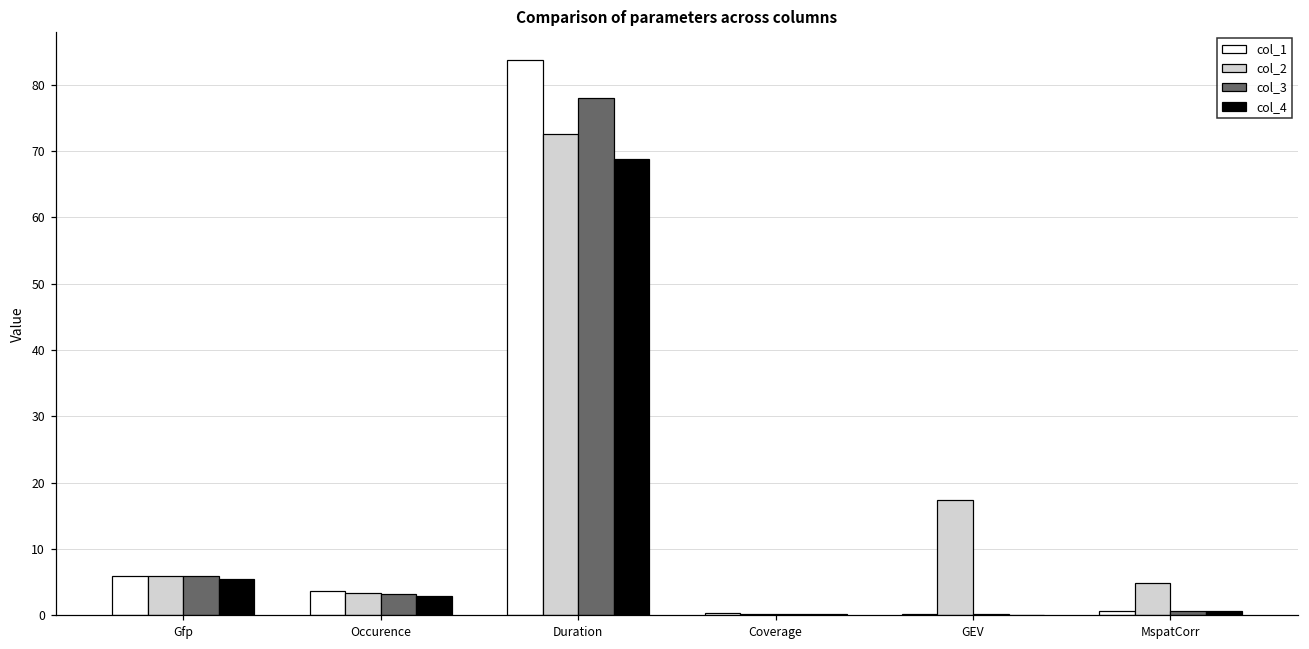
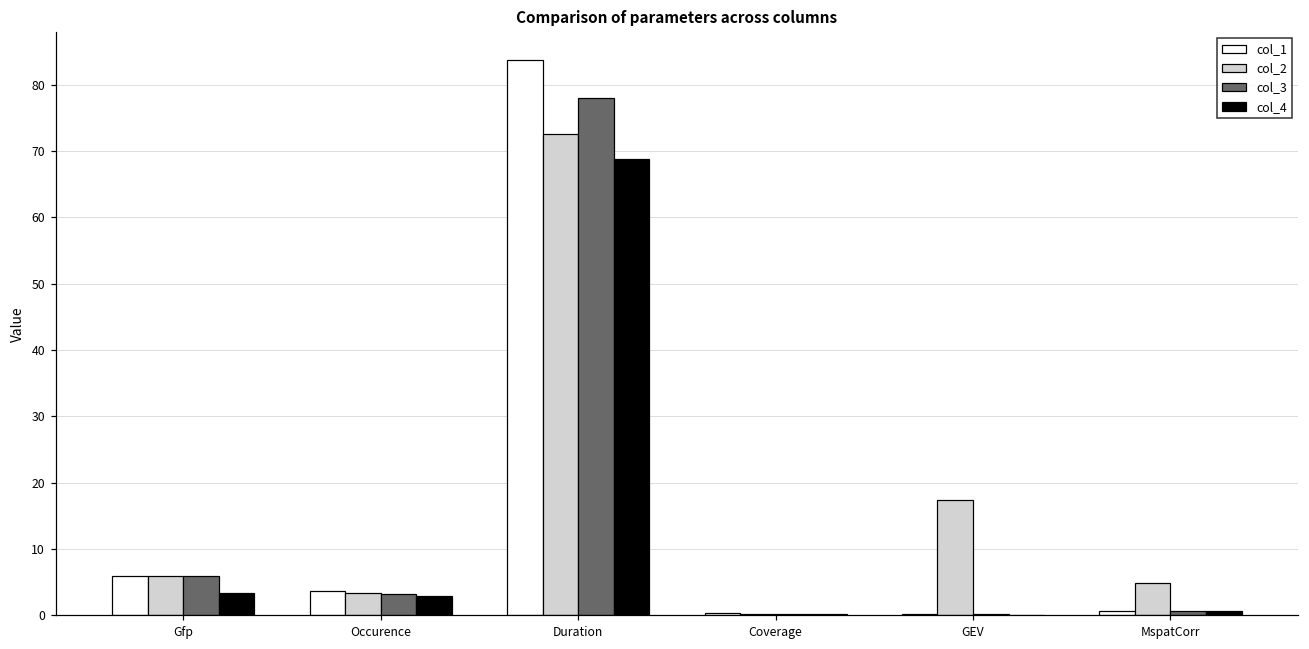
  {
    "col_1": {
      "Gfp": 6,
      "Occurence": 4,
      "Duration": 84,
      "MspatCorr": 1
    },
    "col_2": {
      "Gfp": 6,
      "Occurence": 3,
      "Duration": 73,
      "GEV": 17,
      "MspatCorr": 5
    },
    "col_3": {
      "Gfp": 6,
      "Occurence": 3,
      "Duration": 78,
      "MspatCorr": 1
    },
    "col_4": {
-     "Gfp": 6,
+     "Gfp": 3,
      "Occurence": 3,
      "Duration": 69,
      "MspatCorr": 1
    }
  }
